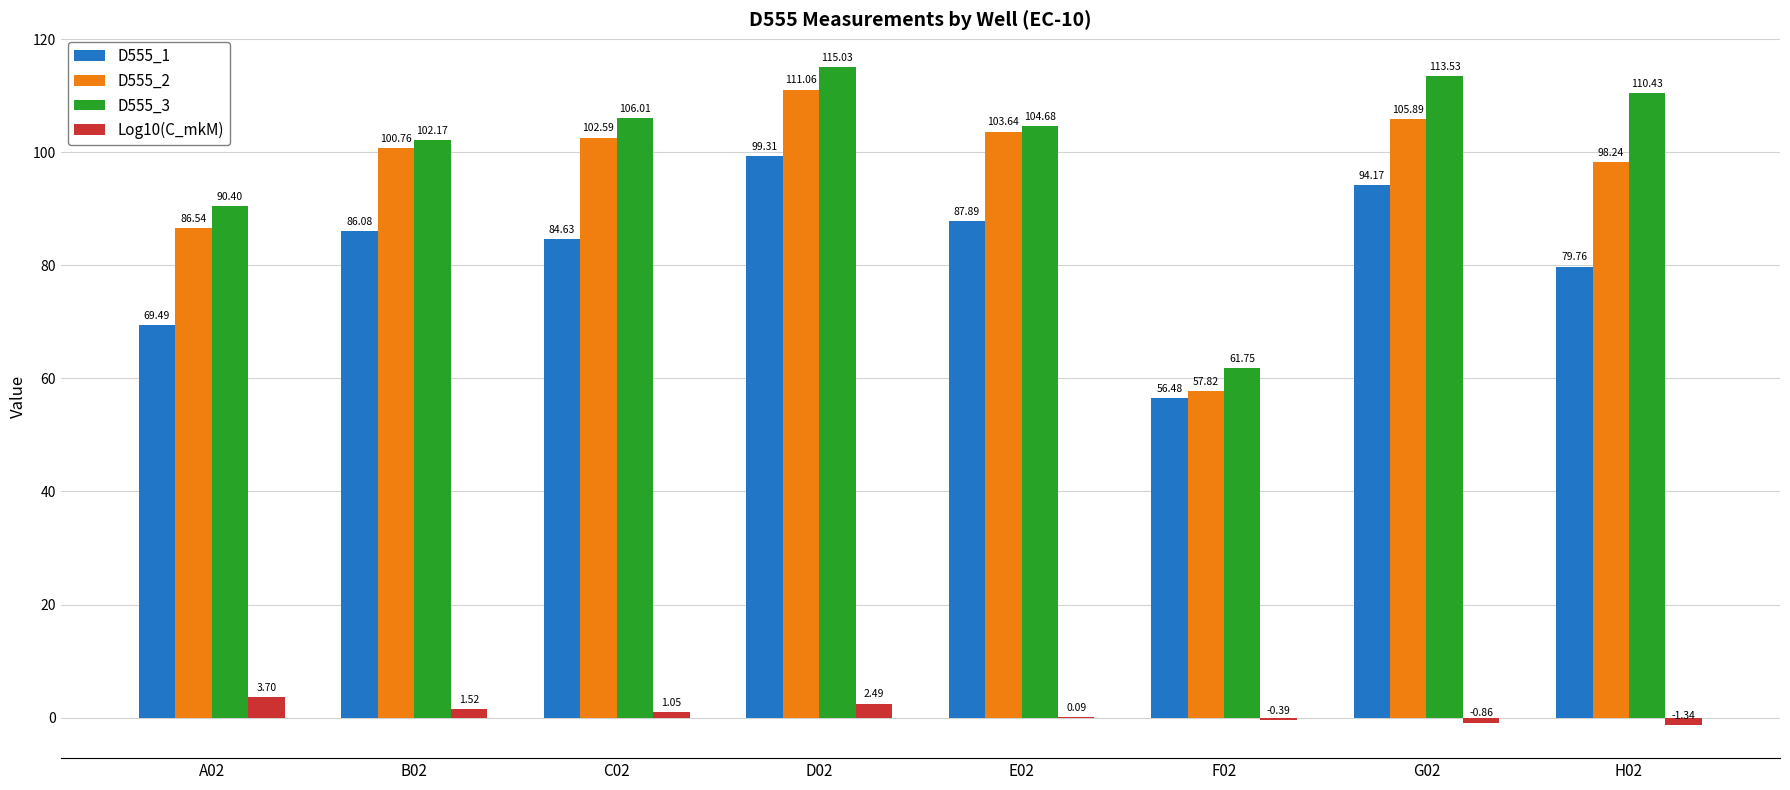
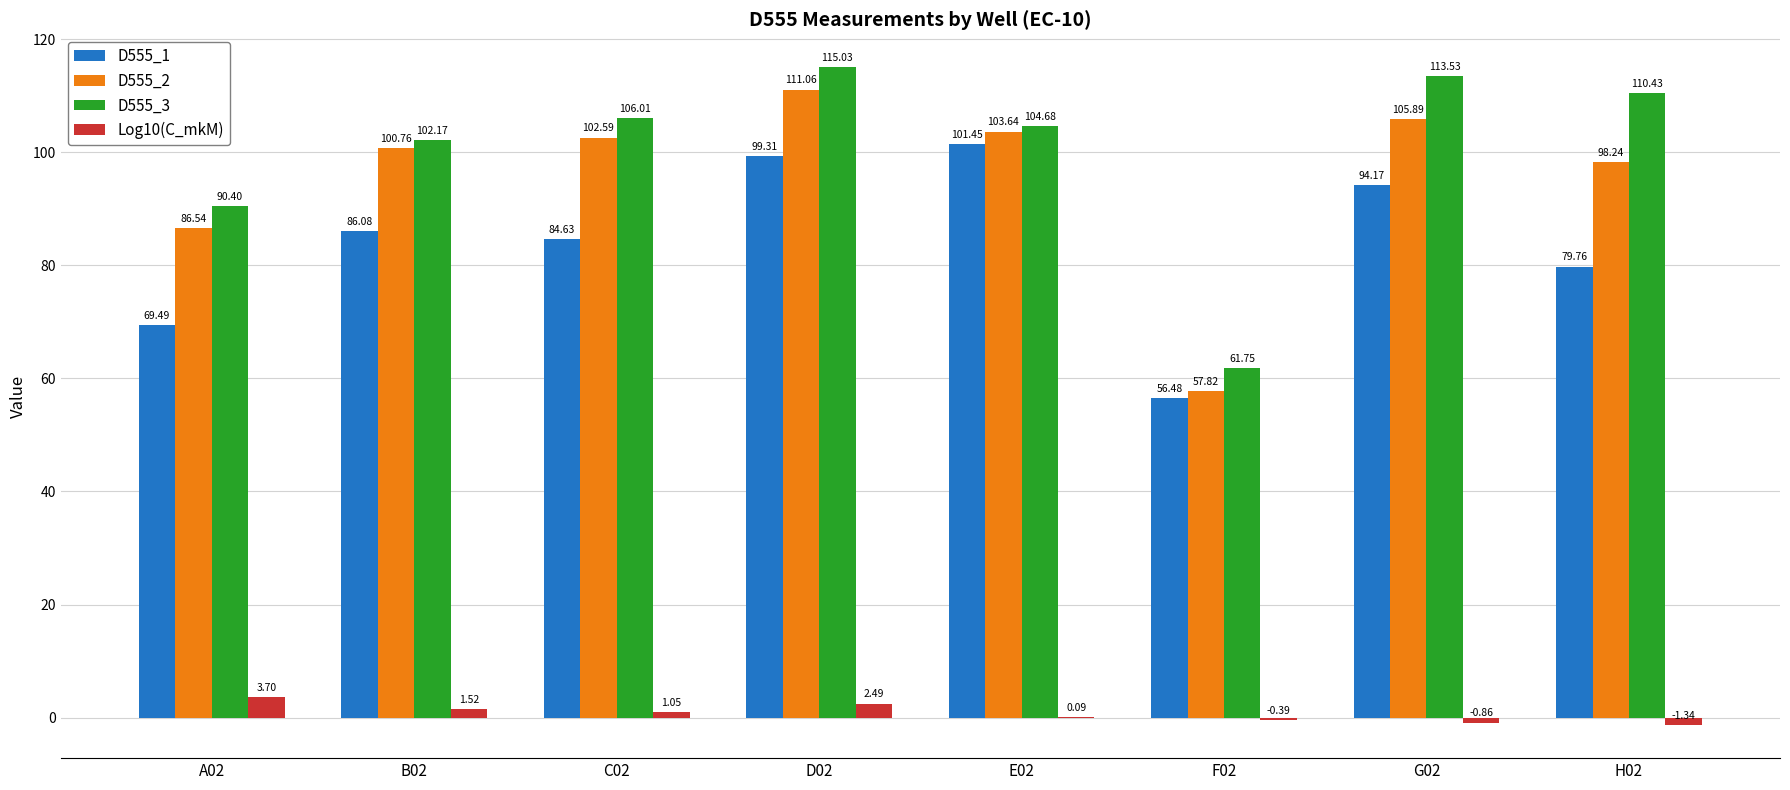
  {
    "D555_1": {
      "A02": 69.49,
      "B02": 86.08,
      "C02": 84.63,
      "D02": 99.31,
-     "E02": 87.89,
+     "E02": 101.45,
      "F02": 56.48,
      "G02": 94.17,
      "H02": 79.76
    },
    "D555_2": {
      "A02": 86.54,
      "B02": 100.76,
      "C02": 102.59,
      "D02": 111.06,
      "E02": 103.64,
      "F02": 57.82,
      "G02": 105.89,
      "H02": 98.24
    },
    "D555_3": {
      "A02": 90.40,
      "B02": 102.17,
      "C02": 106.01,
      "D02": 115.03,
      "E02": 104.68,
      "F02": 61.75,
      "G02": 113.53,
      "H02": 110.43
    },
    "Log10(C_mkM)": {
      "A02": 3.70,
      "B02": 1.52,
      "C02": 1.05,
      "D02": 2.49,
      "E02": 0.09,
      "F02": -0.39,
      "G02": -0.86,
      "H02": -1.34
    }
  }
